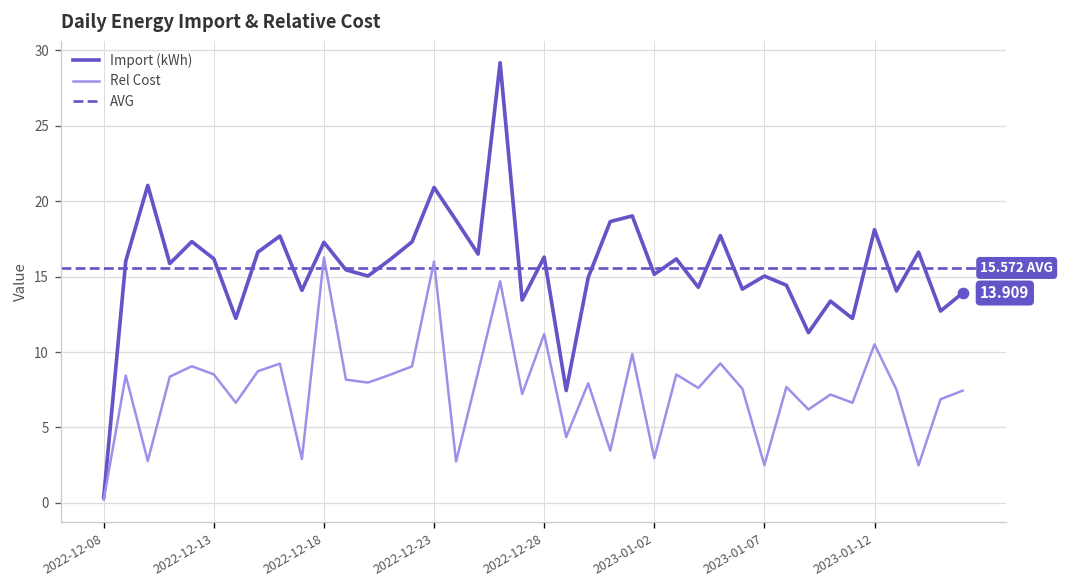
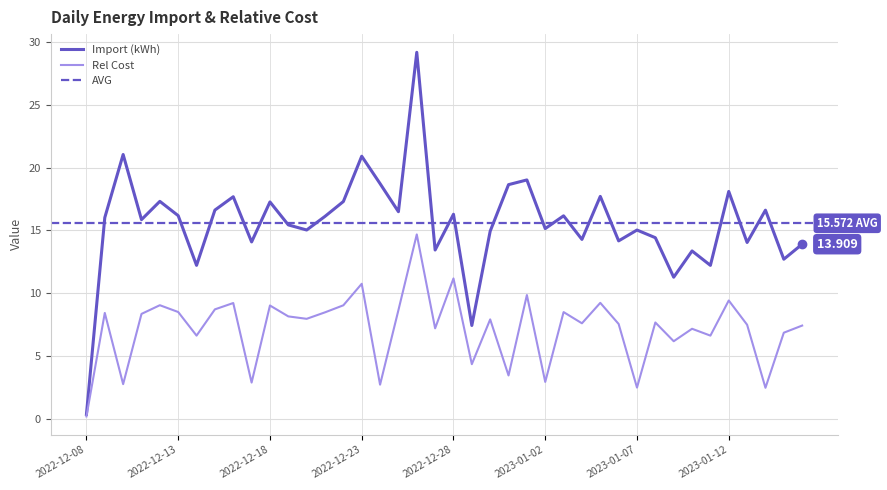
  {
    "Rel Cost": {
      "2022-12-13": 8.5,
-     "2022-12-18": 16.3,
-     "2022-12-23": 16.0,
+     "2022-12-18": 9.0,
+     "2022-12-23": 10.8,
      "2022-12-28": 11.2,
      "2023-01-02": 3.0,
      "2023-01-07": 2.5,
-     "2023-01-12": 10.5
+     "2023-01-12": 9.4
    }
  }
